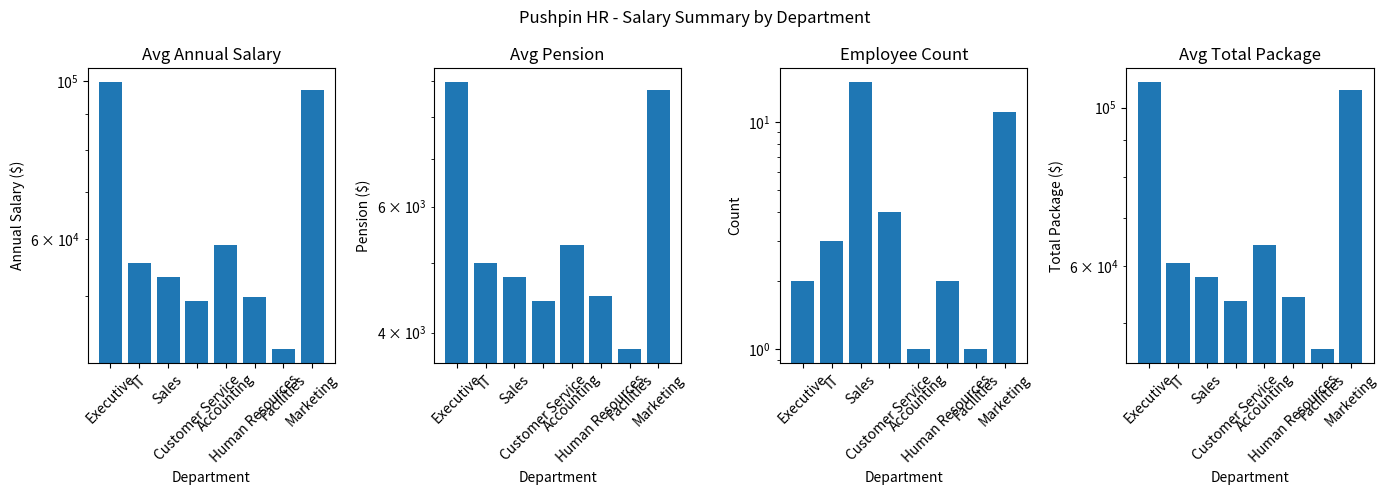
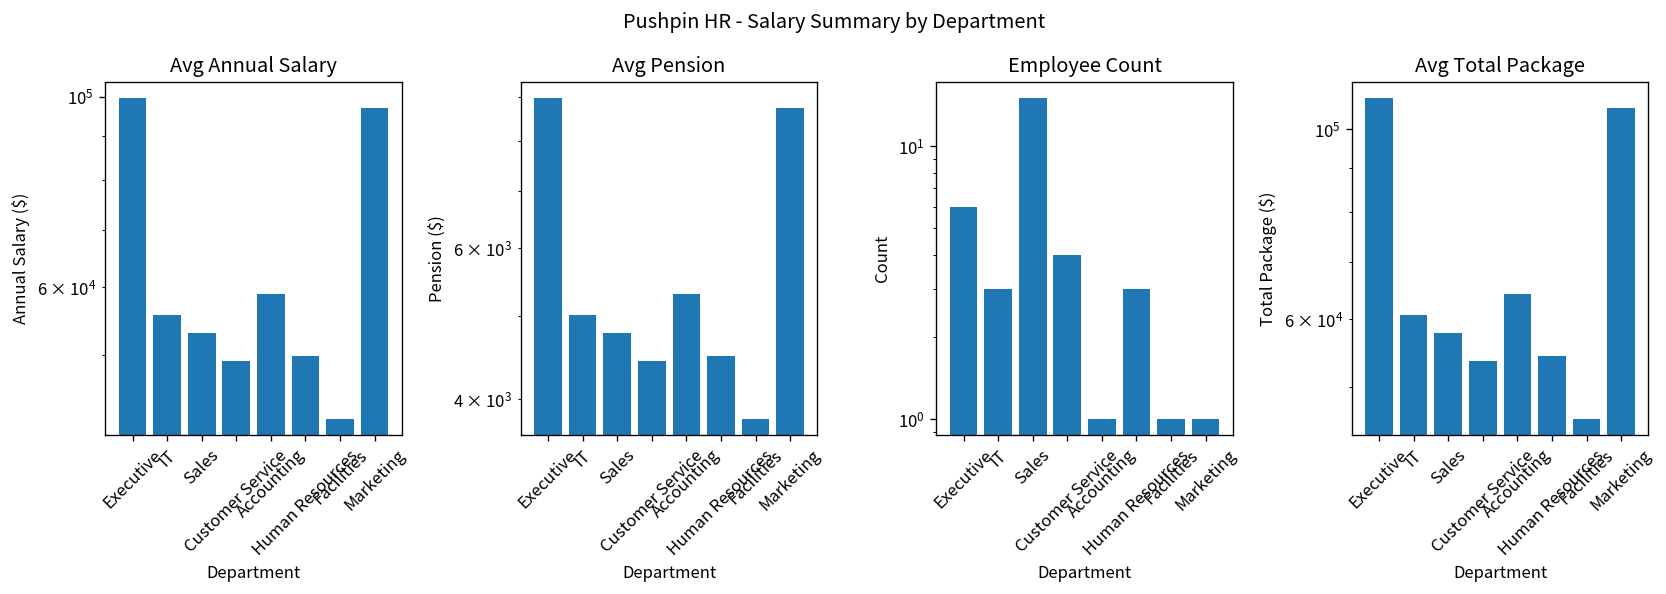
  {
    "Employee Count": {
-     "Executive": 2,
+     "Executive": 6,
      "IT": 3,
      "Sales": 15,
      "Customer Service": 4,
      "Accounting": 1,
-     "Human Resources": 2,
+     "Human Resources": 3,
      "Facilities": 1,
-     "Marketing": 11
+     "Marketing": 1
    }
  }
